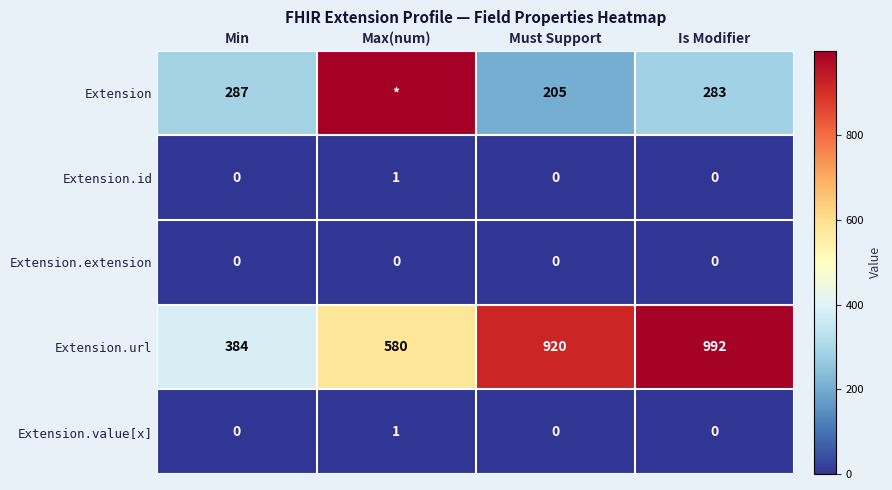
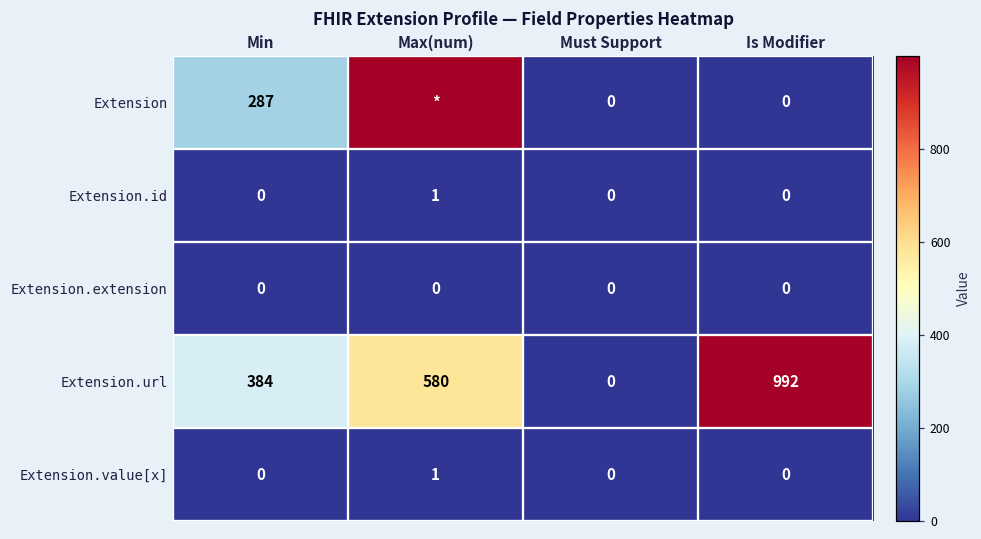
  {
    "Extension": {
      "Min": 287,
-     "Must Support": 205,
-     "Is Modifier": 283
+     "Must Support": 0,
+     "Is Modifier": 0
    },
    "Extension.id": {
      "Min": 0,
      "Max(num)": 1,
      "Must Support": 0,
      "Is Modifier": 0
    },
    "Extension.extension": {
      "Min": 0,
      "Max(num)": 0,
      "Must Support": 0,
      "Is Modifier": 0
    },
    "Extension.url": {
      "Min": 384,
      "Max(num)": 580,
-     "Must Support": 920,
+     "Must Support": 0,
      "Is Modifier": 992
    },
    "Extension.value[x]": {
      "Min": 0,
      "Max(num)": 1,
      "Must Support": 0,
      "Is Modifier": 0
    }
  }
